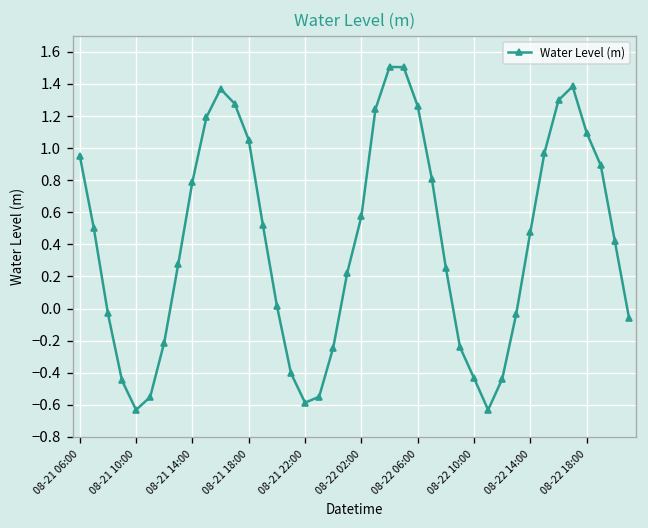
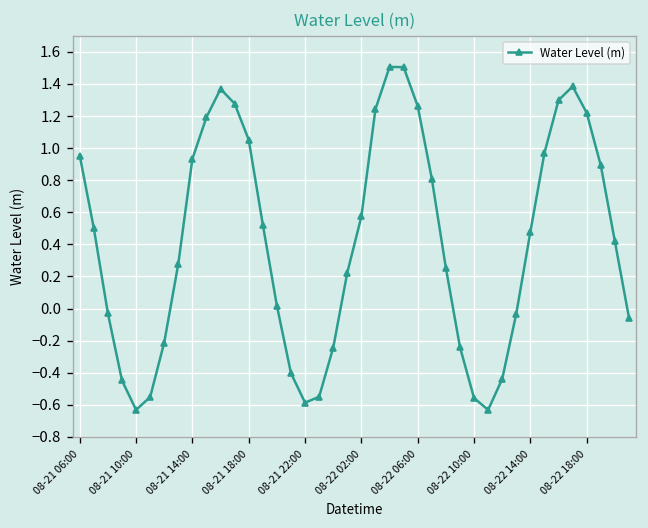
  {
    "08-21 06:00": 0.95,
    "08-21 10:00": -0.63,
-   "08-21 14:00": 0.79,
+   "08-21 14:00": 0.93,
    "08-21 18:00": 1.05,
    "08-21 22:00": -0.59,
    "08-22 02:00": 0.57,
    "08-22 06:00": 1.26,
-   "08-22 10:00": -0.43,
+   "08-22 10:00": -0.56,
    "08-22 14:00": 0.48,
-   "08-22 18:00": 1.10
+   "08-22 18:00": 1.22
  }
